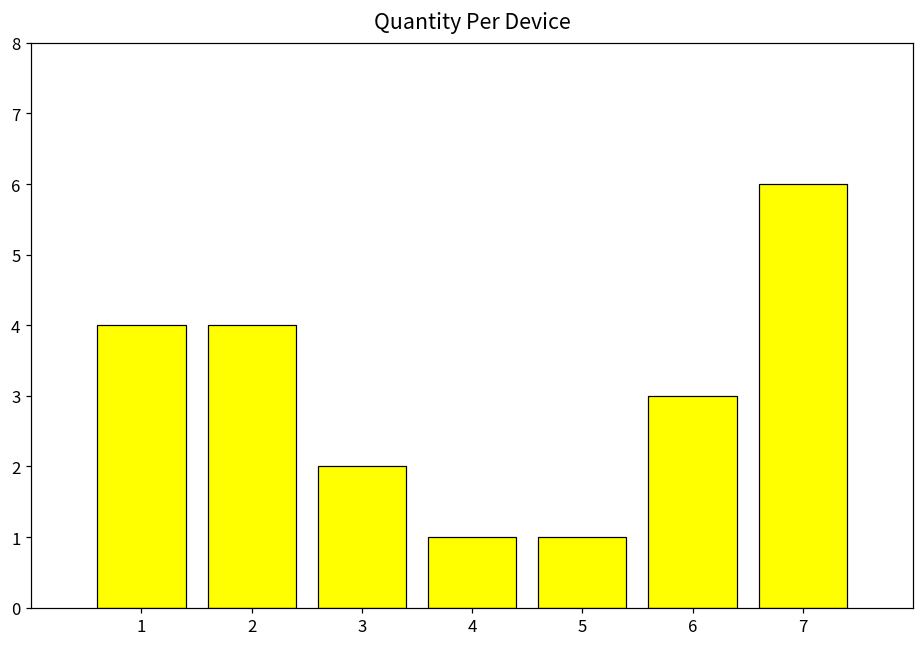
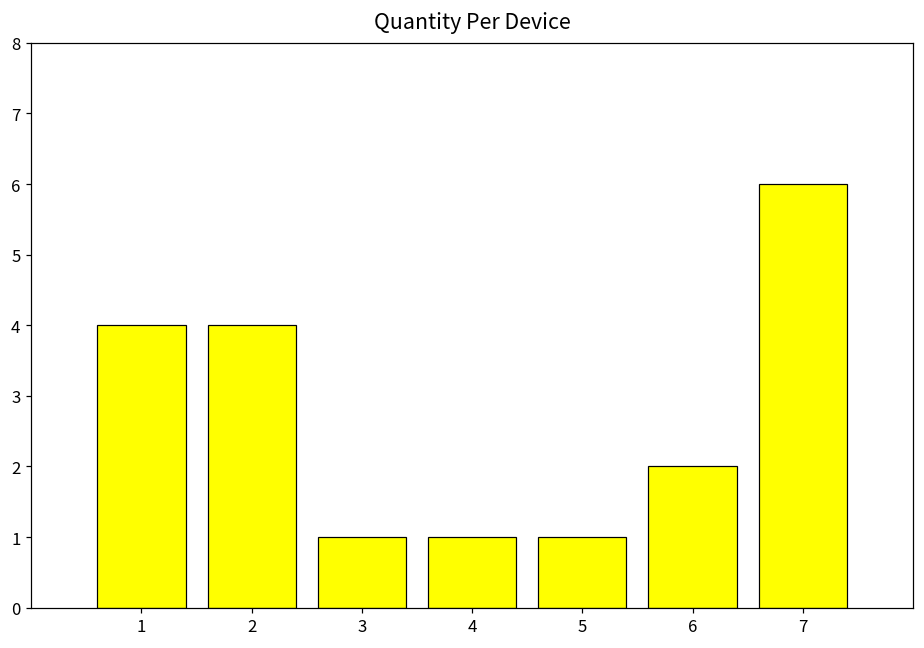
  {
    "1": 4,
    "2": 4,
-   "3": 2,
+   "3": 1,
    "4": 1,
    "5": 1,
-   "6": 3,
+   "6": 2,
    "7": 6
  }
